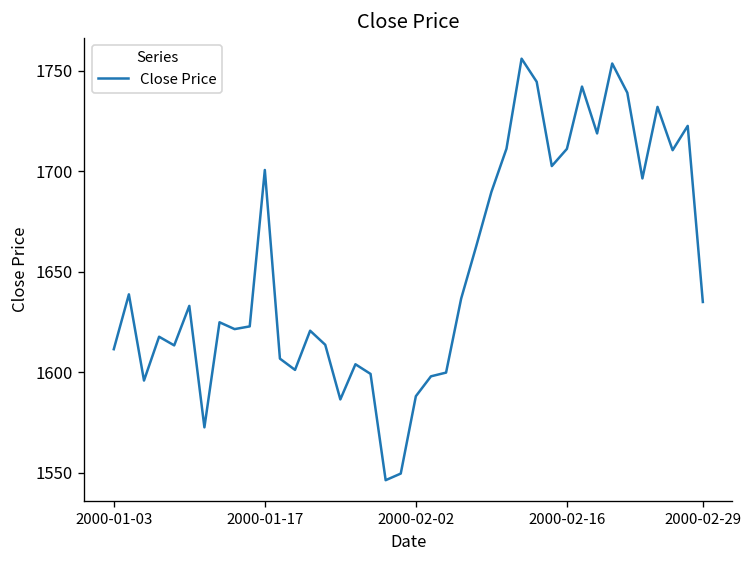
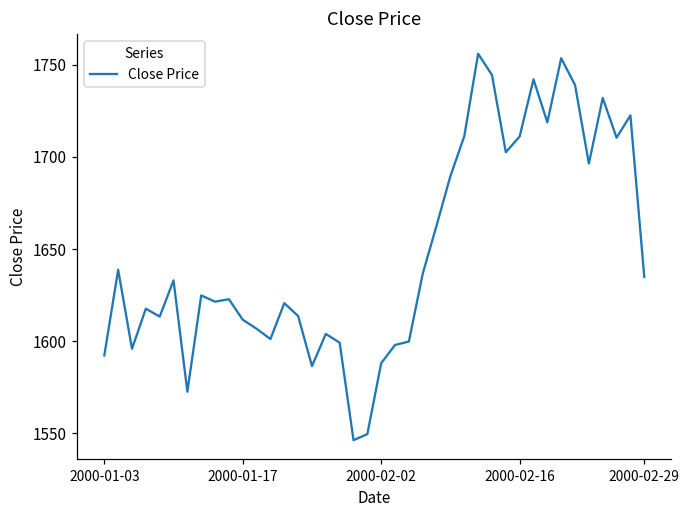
  {
-   "2000-01-03": 1611,
-   "2000-01-17": 1701,
+   "2000-01-03": 1592,
+   "2000-01-17": 1612,
    "2000-02-02": 1588,
    "2000-02-16": 1711,
    "2000-02-29": 1635
  }
